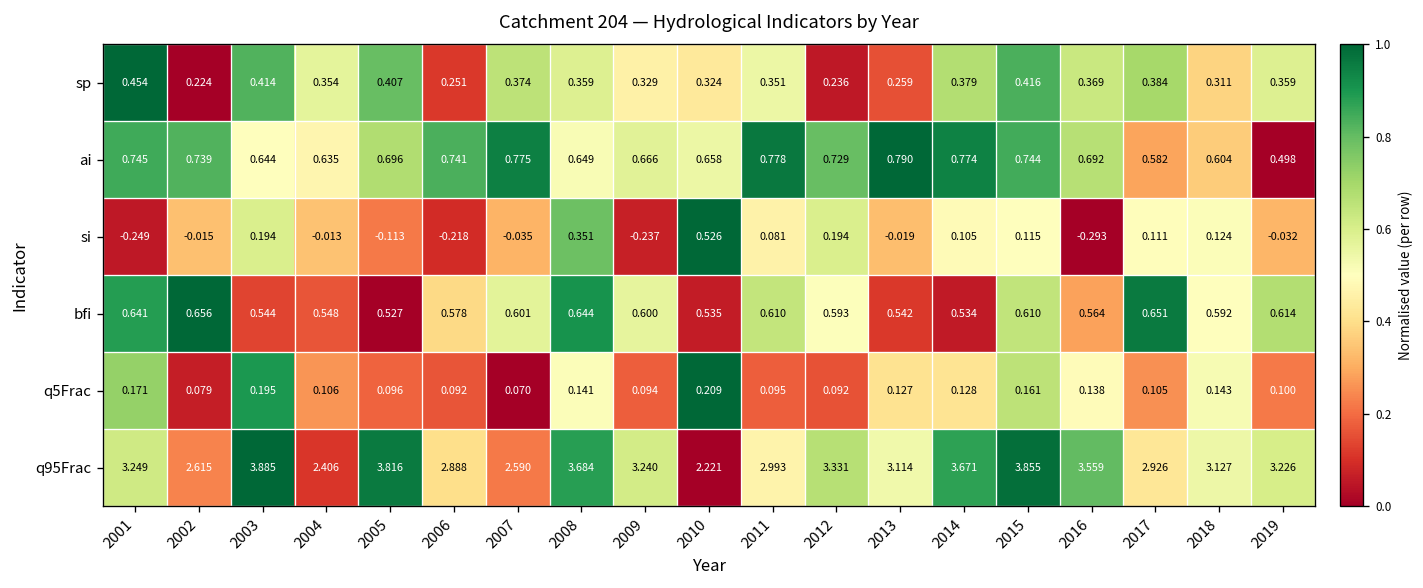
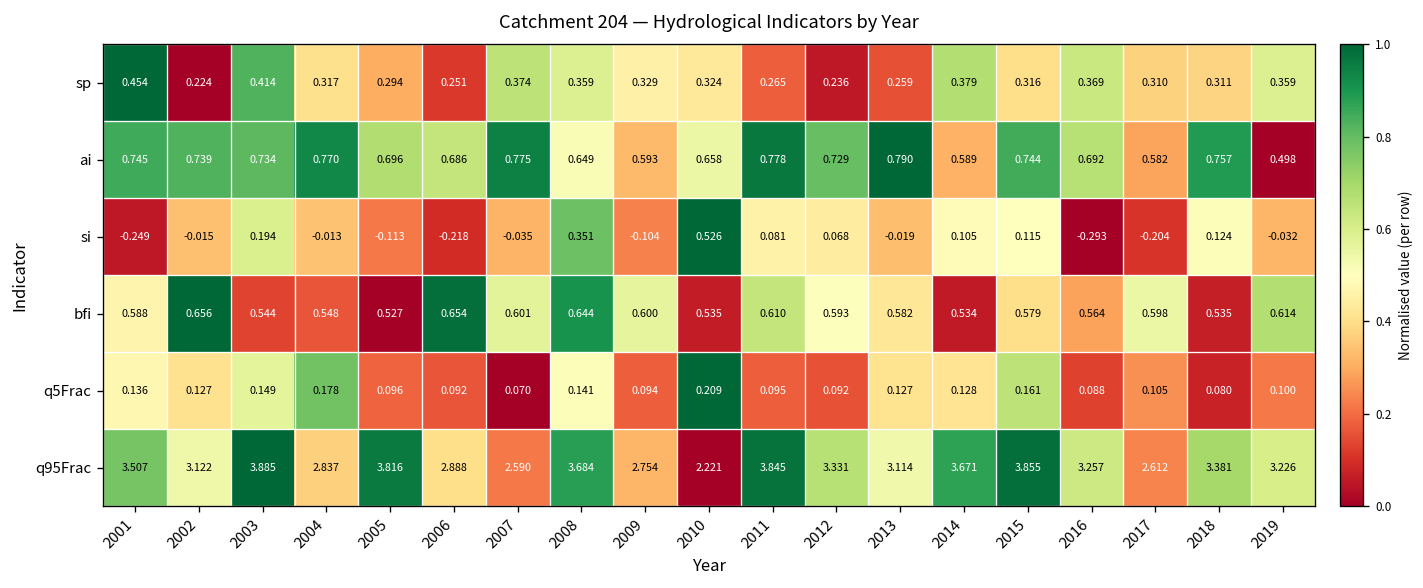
  {
    "sp": {
      "2001": 0.454,
      "2002": 0.224,
      "2003": 0.414,
-     "2004": 0.354,
-     "2005": 0.407,
+     "2004": 0.317,
+     "2005": 0.294,
      "2006": 0.251,
      "2007": 0.374,
      "2008": 0.359,
      "2009": 0.329,
      "2010": 0.324,
-     "2011": 0.351,
+     "2011": 0.265,
      "2012": 0.236,
      "2013": 0.259,
      "2014": 0.379,
-     "2015": 0.416,
+     "2015": 0.316,
      "2016": 0.369,
-     "2017": 0.384,
+     "2017": 0.310,
      "2018": 0.311,
      "2019": 0.359
    },
    "ai": {
      "2001": 0.745,
      "2002": 0.739,
-     "2003": 0.644,
-     "2004": 0.635,
+     "2003": 0.734,
+     "2004": 0.770,
      "2005": 0.696,
-     "2006": 0.741,
+     "2006": 0.686,
      "2007": 0.775,
      "2008": 0.649,
-     "2009": 0.666,
+     "2009": 0.593,
      "2010": 0.658,
      "2011": 0.778,
      "2012": 0.729,
      "2013": 0.790,
-     "2014": 0.774,
+     "2014": 0.589,
      "2015": 0.744,
      "2016": 0.692,
      "2017": 0.582,
-     "2018": 0.604,
+     "2018": 0.757,
      "2019": 0.498
    },
    "si": {
      "2001": -0.249,
      "2002": -0.015,
      "2003": 0.194,
      "2004": -0.013,
      "2005": -0.113,
      "2006": -0.218,
      "2007": -0.035,
      "2008": 0.351,
-     "2009": -0.237,
+     "2009": -0.104,
      "2010": 0.526,
      "2011": 0.081,
-     "2012": 0.194,
+     "2012": 0.068,
      "2013": -0.019,
      "2014": 0.105,
      "2015": 0.115,
      "2016": -0.293,
-     "2017": 0.111,
+     "2017": -0.204,
      "2018": 0.124,
      "2019": -0.032
    },
    "bfi": {
-     "2001": 0.641,
+     "2001": 0.588,
      "2002": 0.656,
      "2003": 0.544,
      "2004": 0.548,
      "2005": 0.527,
-     "2006": 0.578,
+     "2006": 0.654,
      "2007": 0.601,
      "2008": 0.644,
      "2009": 0.600,
      "2010": 0.535,
      "2011": 0.610,
      "2012": 0.593,
-     "2013": 0.542,
+     "2013": 0.582,
      "2014": 0.534,
-     "2015": 0.610,
+     "2015": 0.579,
      "2016": 0.564,
-     "2017": 0.651,
-     "2018": 0.592,
+     "2017": 0.598,
+     "2018": 0.535,
      "2019": 0.614
    },
    "q5Frac": {
-     "2001": 0.171,
-     "2002": 0.079,
-     "2003": 0.195,
-     "2004": 0.106,
+     "2001": 0.136,
+     "2002": 0.127,
+     "2003": 0.149,
+     "2004": 0.178,
      "2005": 0.096,
      "2006": 0.092,
      "2007": 0.070,
      "2008": 0.141,
      "2009": 0.094,
      "2010": 0.209,
      "2011": 0.095,
      "2012": 0.092,
      "2013": 0.127,
      "2014": 0.128,
      "2015": 0.161,
-     "2016": 0.138,
+     "2016": 0.088,
      "2017": 0.105,
-     "2018": 0.143,
+     "2018": 0.080,
      "2019": 0.100
    },
    "q95Frac": {
-     "2001": 3.249,
-     "2002": 2.615,
+     "2001": 3.507,
+     "2002": 3.122,
      "2003": 3.885,
-     "2004": 2.406,
+     "2004": 2.837,
      "2005": 3.816,
      "2006": 2.888,
      "2007": 2.590,
      "2008": 3.684,
-     "2009": 3.240,
+     "2009": 2.754,
      "2010": 2.221,
-     "2011": 2.993,
+     "2011": 3.845,
      "2012": 3.331,
      "2013": 3.114,
      "2014": 3.671,
      "2015": 3.855,
-     "2016": 3.559,
-     "2017": 2.926,
-     "2018": 3.127,
+     "2016": 3.257,
+     "2017": 2.612,
+     "2018": 3.381,
      "2019": 3.226
    }
  }
